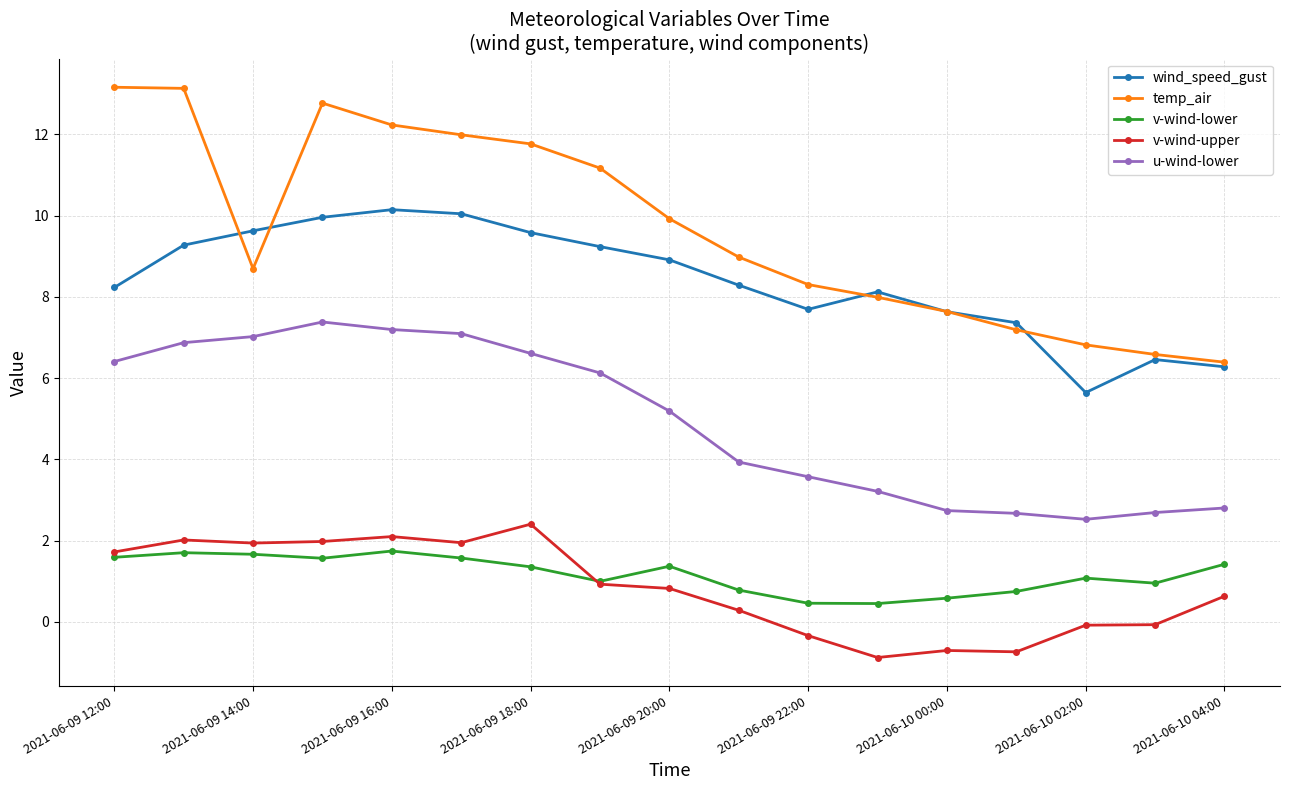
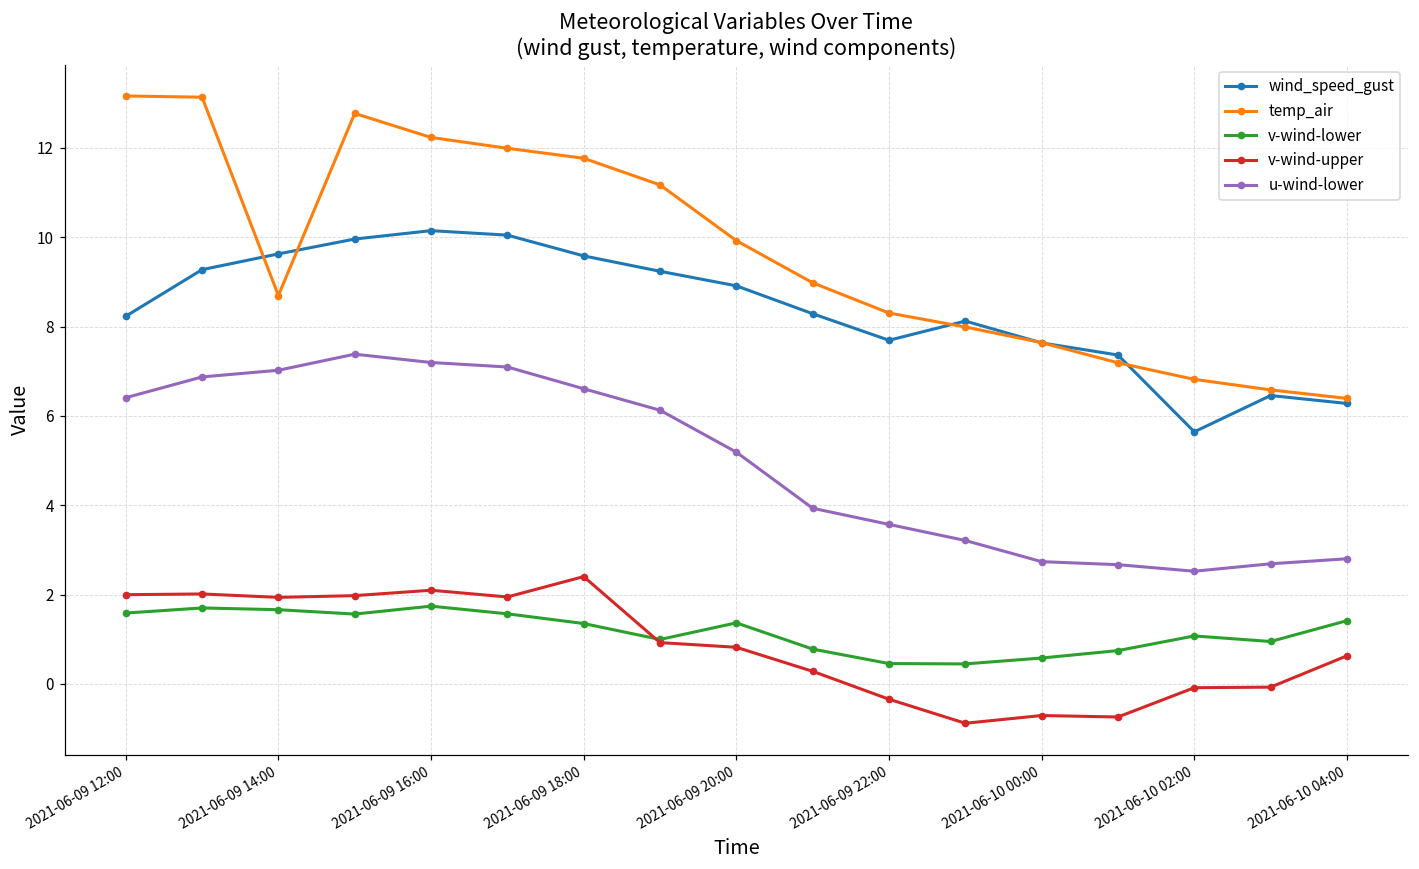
  {
    "wind_speed_gust": {
      "2021-06-09 12:00": 8.2,
      "2021-06-09 14:00": 9.6,
      "2021-06-09 16:00": 10.1,
      "2021-06-09 18:00": 9.6,
      "2021-06-09 20:00": 8.9,
      "2021-06-09 22:00": 7.7,
      "2021-06-10 02:00": 5.6,
      "2021-06-10 04:00": 6.3
    },
    "temp_air": {
      "2021-06-09 12:00": 13.2,
      "2021-06-09 14:00": 8.7,
      "2021-06-09 16:00": 12.2,
      "2021-06-09 18:00": 11.8,
      "2021-06-09 20:00": 9.9,
      "2021-06-09 22:00": 8.3,
      "2021-06-10 02:00": 6.8,
      "2021-06-10 04:00": 6.4
    },
    "v-wind-lower": {
      "2021-06-09 12:00": 1.6,
      "2021-06-09 14:00": 1.7,
      "2021-06-09 16:00": 1.7,
      "2021-06-09 18:00": 1.4,
      "2021-06-09 20:00": 1.4,
      "2021-06-09 22:00": 0.5,
      "2021-06-10 00:00": 0.6,
      "2021-06-10 02:00": 1.1,
      "2021-06-10 04:00": 1.4
    },
    "v-wind-upper": {
-     "2021-06-09 12:00": 1.7,
+     "2021-06-09 12:00": 2.0,
      "2021-06-09 14:00": 1.9,
      "2021-06-09 16:00": 2.1,
      "2021-06-09 18:00": 2.4,
      "2021-06-09 20:00": 0.8,
      "2021-06-09 22:00": -0.3,
      "2021-06-10 00:00": -0.7,
      "2021-06-10 02:00": -0.1,
      "2021-06-10 04:00": 0.6
    },
    "u-wind-lower": {
      "2021-06-09 12:00": 6.4,
      "2021-06-09 14:00": 7.0,
      "2021-06-09 16:00": 7.2,
      "2021-06-09 18:00": 6.6,
      "2021-06-09 20:00": 5.2,
      "2021-06-09 22:00": 3.6,
      "2021-06-10 00:00": 2.7,
      "2021-06-10 02:00": 2.5,
      "2021-06-10 04:00": 2.8
    }
  }
